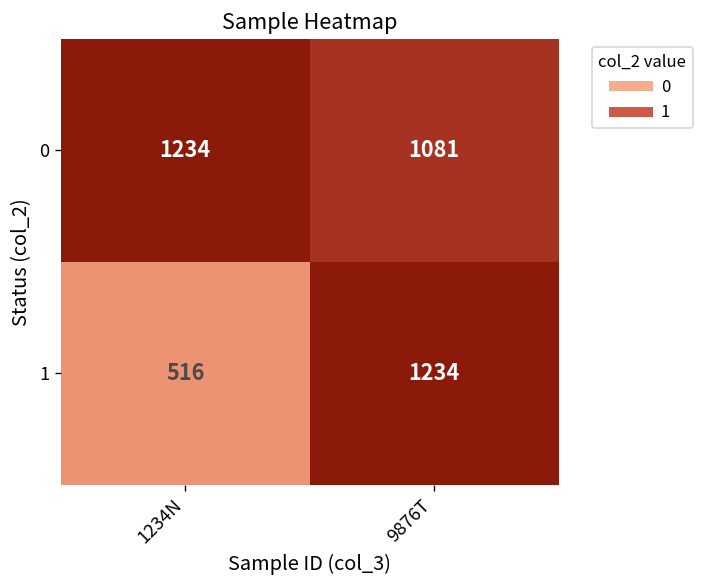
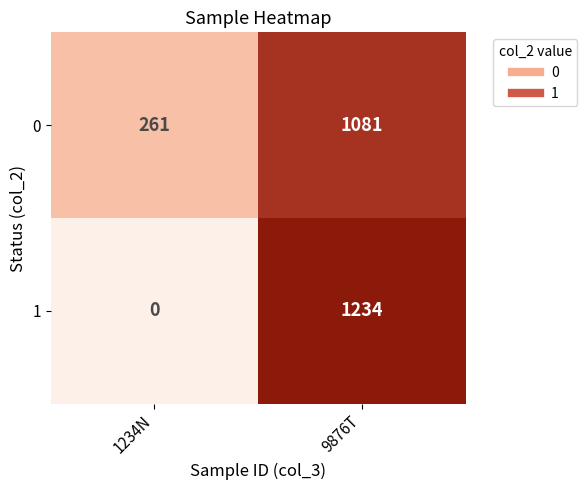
  {
    "0": {
-     "1234N": 1234,
+     "1234N": 261,
      "9876T": 1081
    },
    "1": {
-     "1234N": 516,
+     "1234N": 0,
      "9876T": 1234
    }
  }
